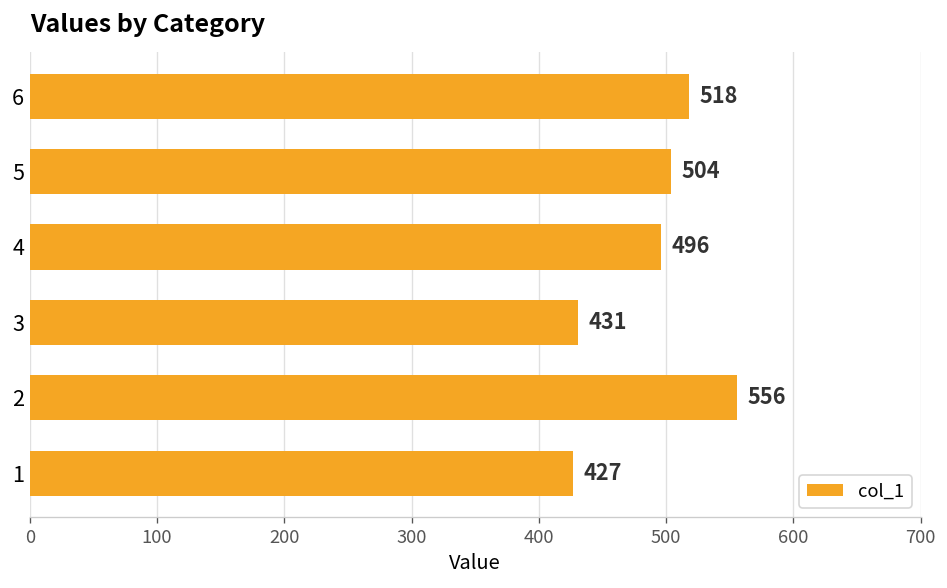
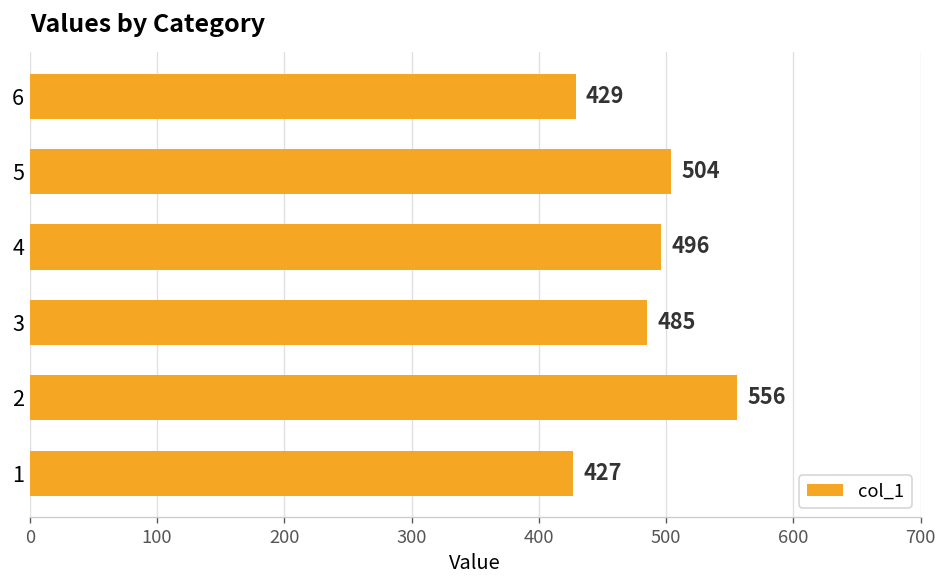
  {
-   "6": 518,
+   "6": 429,
    "5": 504,
    "4": 496,
-   "3": 431,
+   "3": 485,
    "2": 556,
    "1": 427
  }
